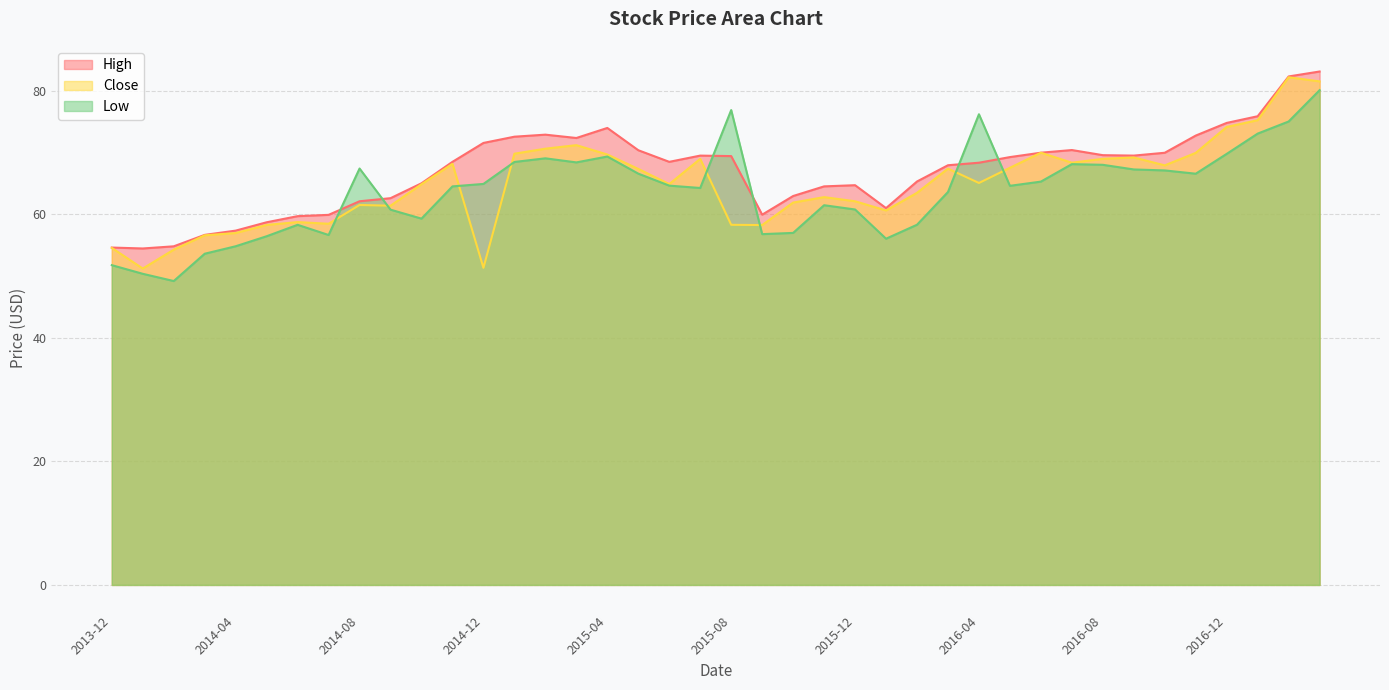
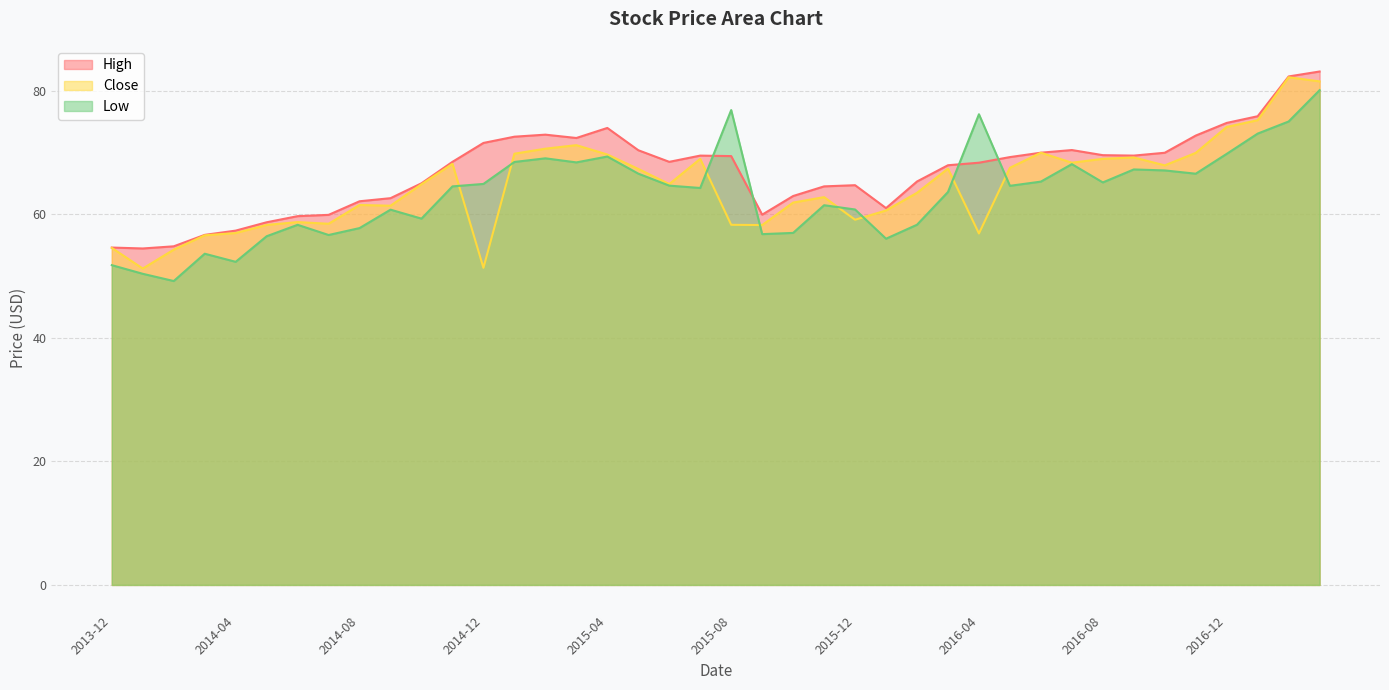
  {
    "High": {
      "2014-08": 62,
      "2014-12": 72,
      "2015-04": 74,
      "2015-08": 69,
      "2015-12": 65,
      "2016-04": 68,
      "2016-08": 70,
      "2016-12": 75
    },
    "Close": {
      "2014-08": 61,
      "2014-12": 51,
      "2015-08": 58,
-     "2015-12": 62,
-     "2016-04": 65,
+     "2015-12": 59,
+     "2016-04": 57,
      "2016-08": 69,
      "2016-12": 74
    },
    "Low": {
      "2013-12": 52,
-     "2014-04": 55,
-     "2014-08": 67,
+     "2014-04": 52,
+     "2014-08": 58,
      "2014-12": 65,
      "2015-08": 77,
      "2015-12": 61,
      "2016-04": 76,
-     "2016-08": 68,
+     "2016-08": 65,
      "2016-12": 70
    }
  }
